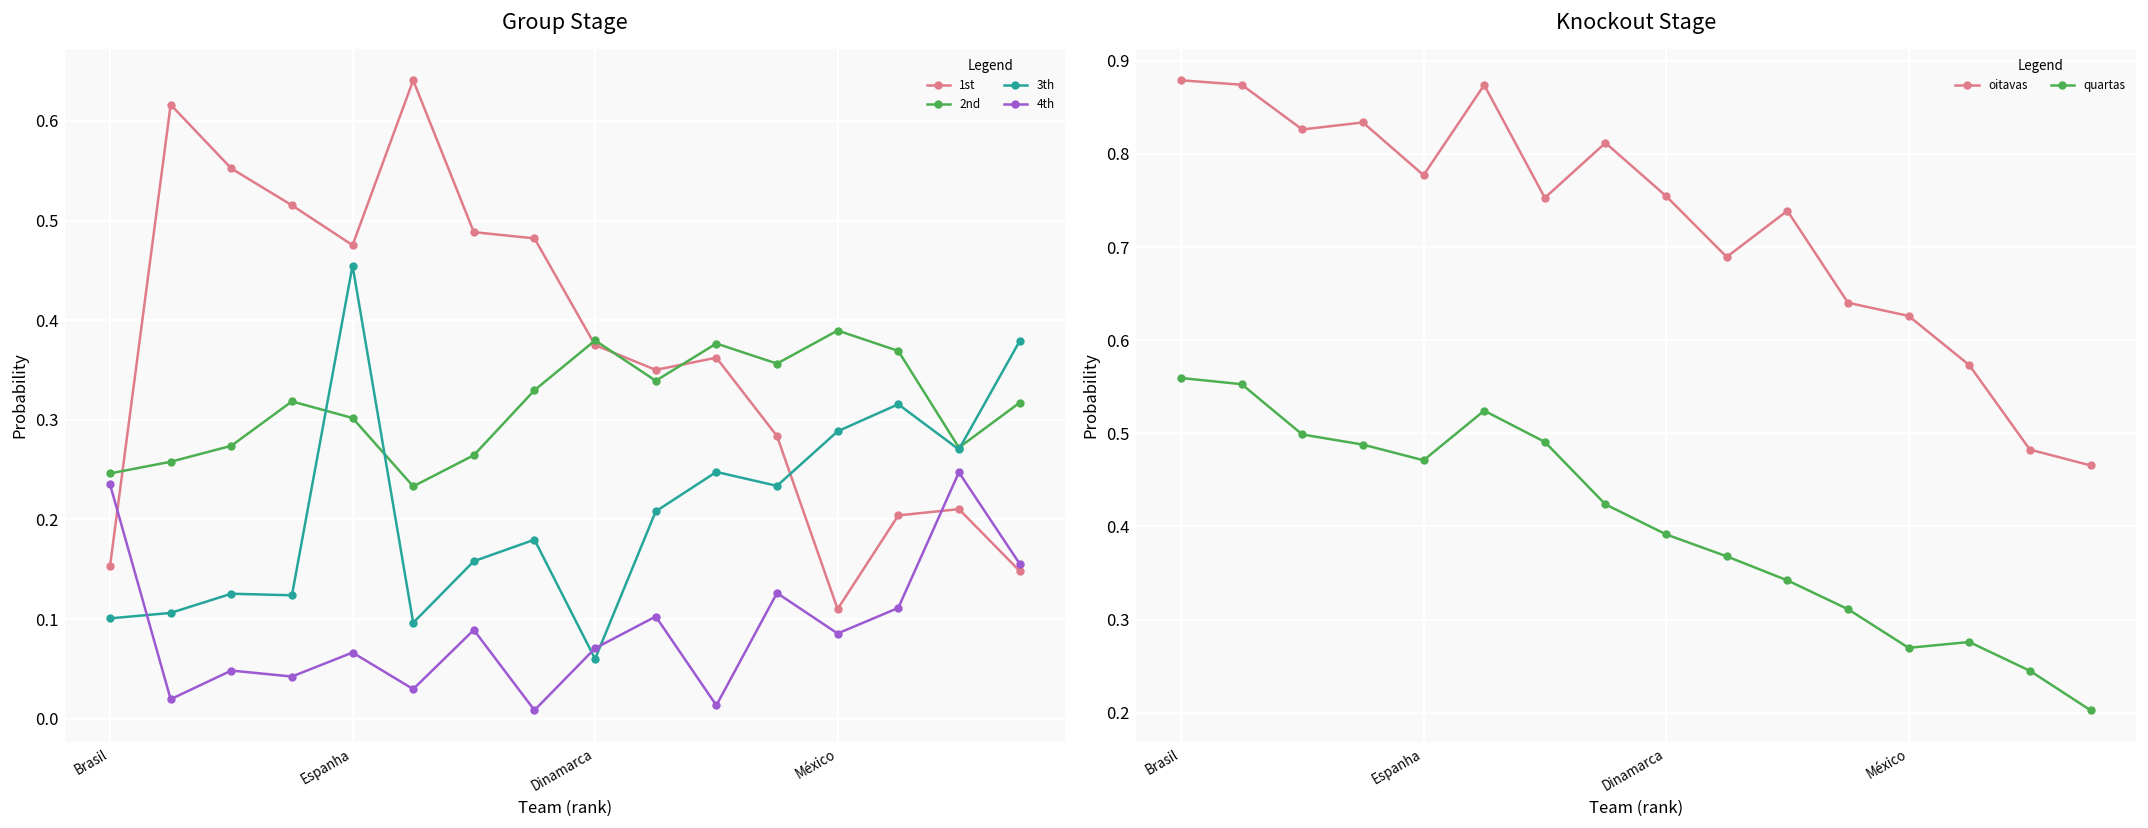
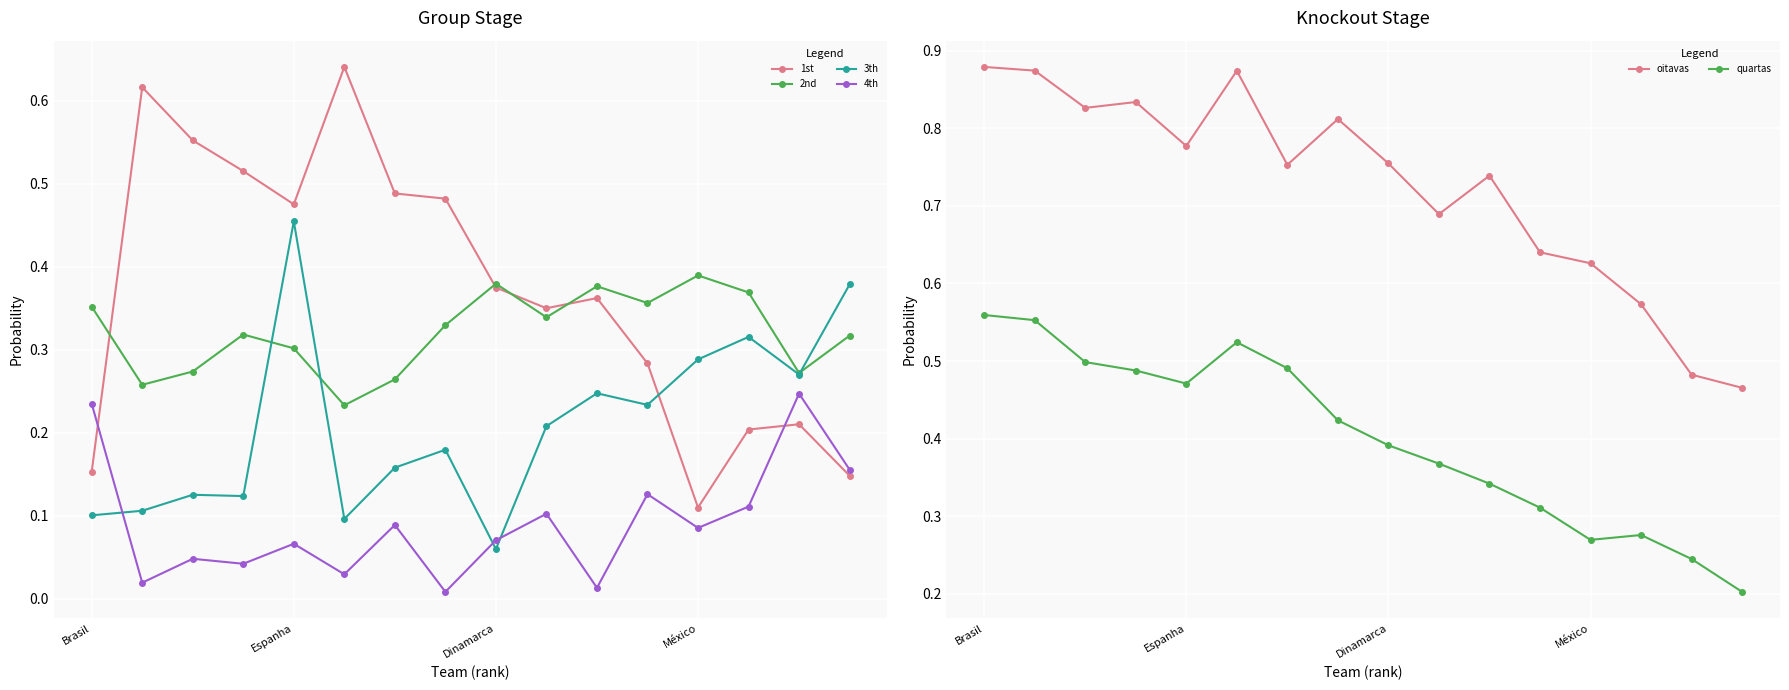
  {
    "Group Stage": {
      "1st": {
        "Brasil": 0.15,
        "Espanha": 0.48,
        "Dinamarca": 0.37,
        "México": 0.11
      },
      "2nd": {
-       "Brasil": 0.25,
+       "Brasil": 0.35,
        "Espanha": 0.30,
        "Dinamarca": 0.38,
        "México": 0.39
      },
      "3th": {
        "Brasil": 0.10,
        "Espanha": 0.45,
        "Dinamarca": 0.06,
        "México": 0.29
      },
      "4th": {
        "Brasil": 0.24,
        "Espanha": 0.07,
        "Dinamarca": 0.07,
        "México": 0.09
      }
    },
    "Knockout Stage": {
      "oitavas": {
        "Brasil": 0.88,
        "Espanha": 0.78,
        "Dinamarca": 0.75,
        "México": 0.63
      },
      "quartas": {
        "Brasil": 0.56,
        "Espanha": 0.47,
        "Dinamarca": 0.39,
        "México": 0.27
      }
    }
  }
